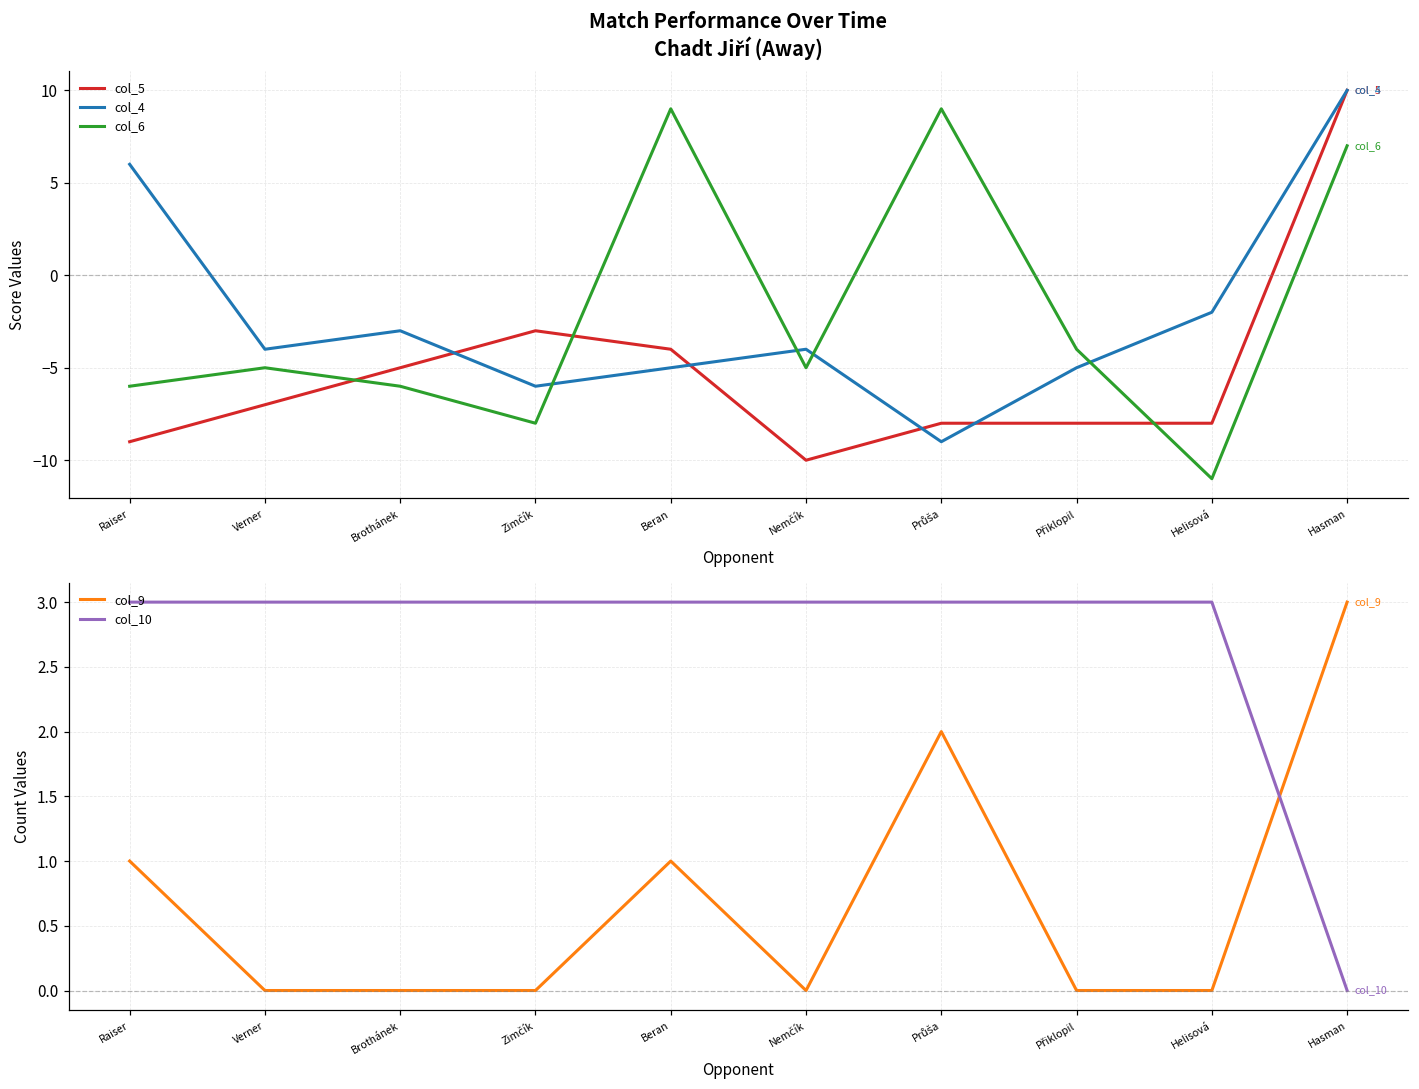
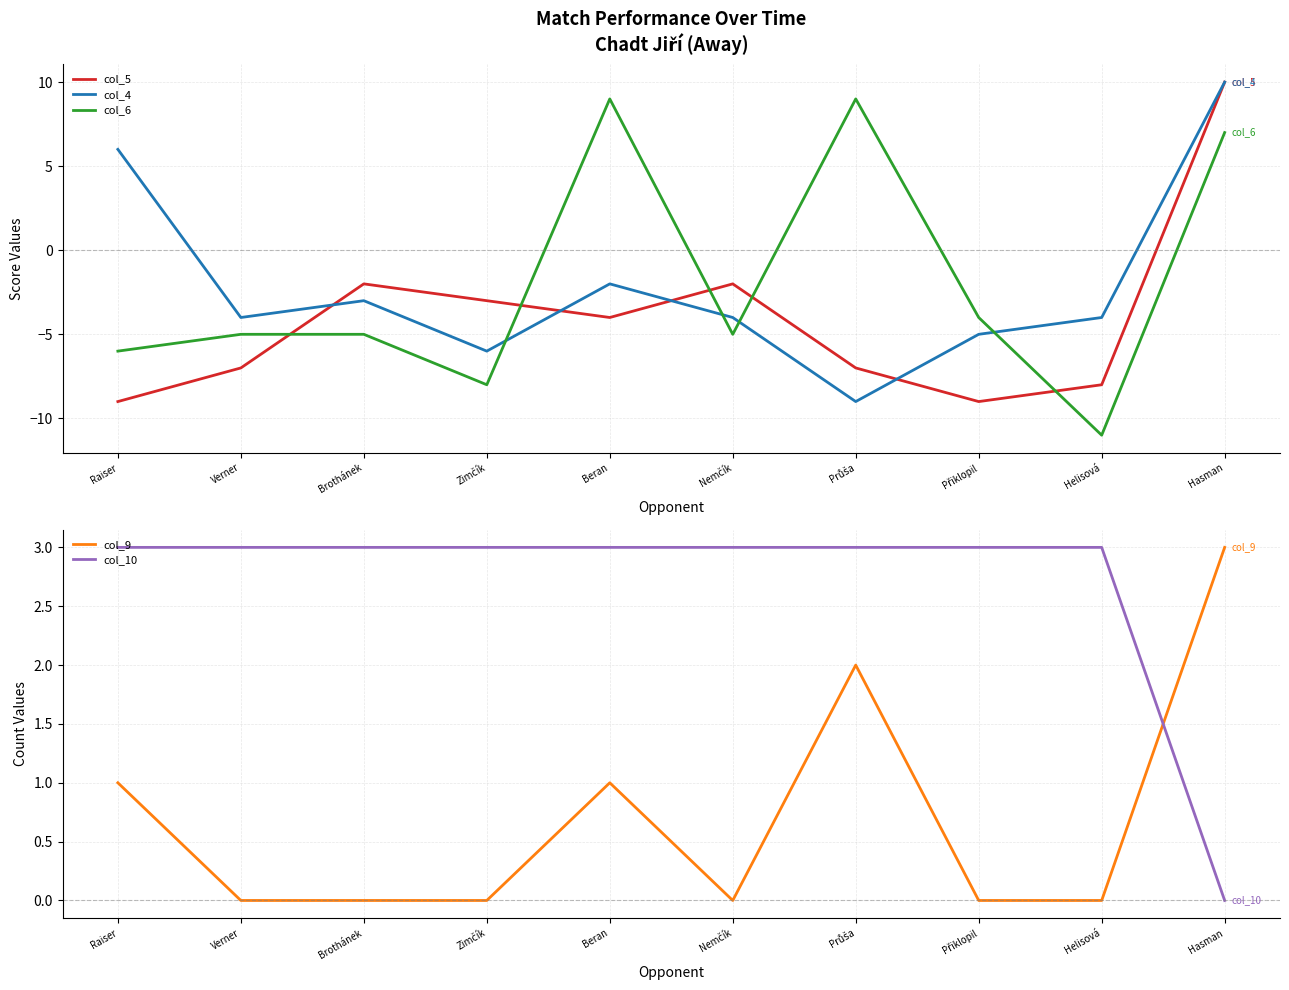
  {
    "Match Performance Over Time Chadt Jiří (Away)": {
      "col_5": {
        "Raiser": -9,
        "Verner": -7,
-       "Brothánek": -5,
+       "Brothánek": -2,
        "Zimčík": -3,
        "Beran": -4,
-       "Nemčík": -10,
-       "Průša": -8,
-       "Přiklopil": -8,
+       "Nemčík": -2,
+       "Průša": -7,
+       "Přiklopil": -9,
        "Helisová": -8
      },
      "col_4": {
        "Raiser": 6,
        "Verner": -4,
        "Brothánek": -3,
        "Zimčík": -6,
-       "Beran": -5,
+       "Beran": -2,
        "Nemčík": -4,
        "Průša": -9,
        "Přiklopil": -5,
-       "Helisová": -2
+       "Helisová": -4
      },
      "col_6": {
        "Raiser": -6,
        "Verner": -5,
-       "Brothánek": -6,
+       "Brothánek": -5,
        "Zimčík": -8,
        "Beran": 9,
        "Nemčík": -5,
        "Průša": 9,
        "Přiklopil": -4,
        "Helisová": -11
      }
    }
  }
